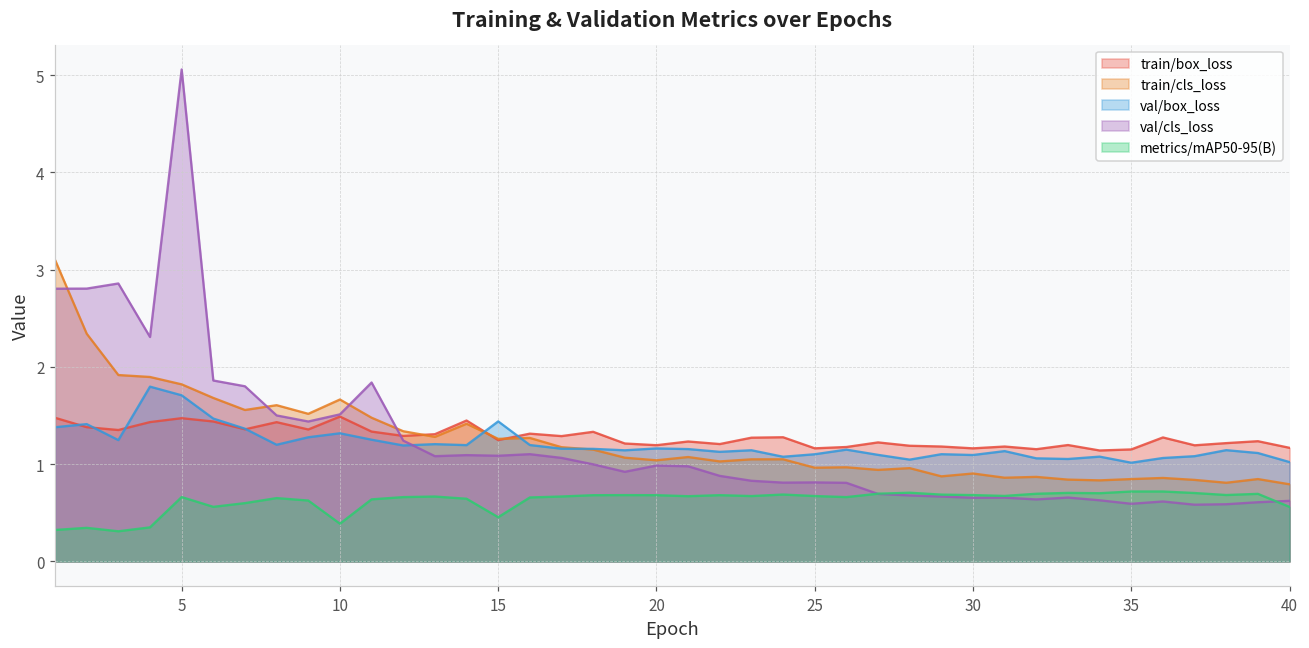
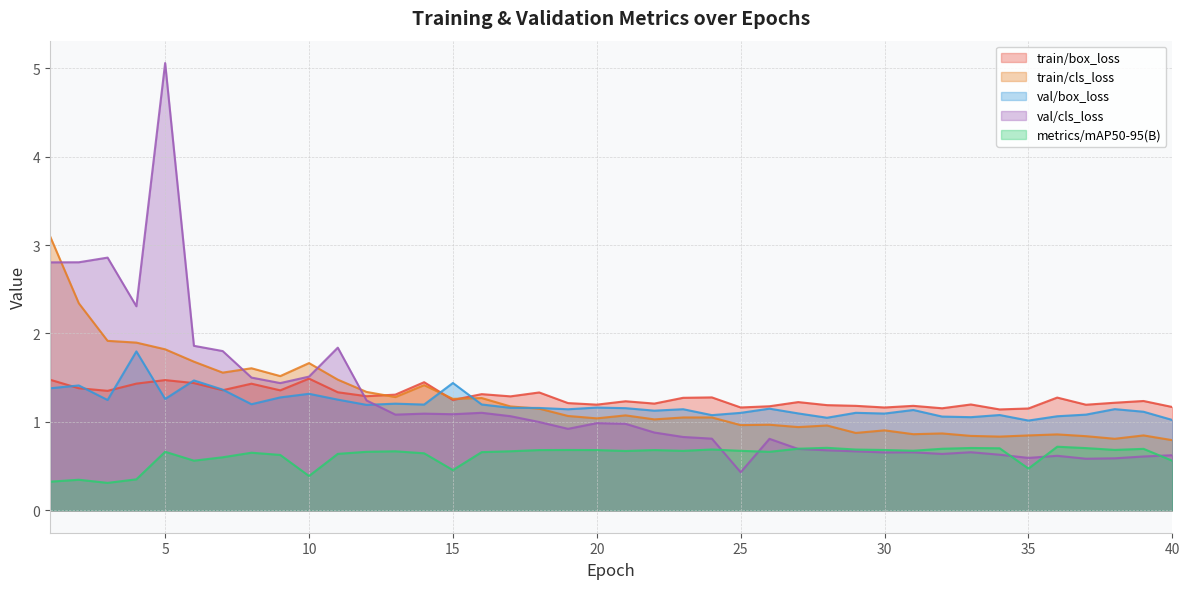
  {
    "val/box_loss": {
-     "5": 1.7,
+     "5": 1.3,
      "10": 1.3,
      "15": 1.4,
      "20": 1.2,
      "25": 1.1,
      "30": 1.1,
      "35": 1.0,
      "40": 1.0
    },
    "val/cls_loss": {
      "5": 5.1,
      "15": 1.1,
      "20": 1.0,
-     "25": 0.8,
+     "25": 0.4,
      "35": 0.6,
      "40": 0.6
    },
    "metrics/mAP50-95(B)": {
      "5": 0.7,
      "10": 0.4,
      "15": 0.5,
      "20": 0.7,
      "25": 0.7,
-     "35": 0.7,
+     "35": 0.5,
      "40": 0.6
    }
  }
